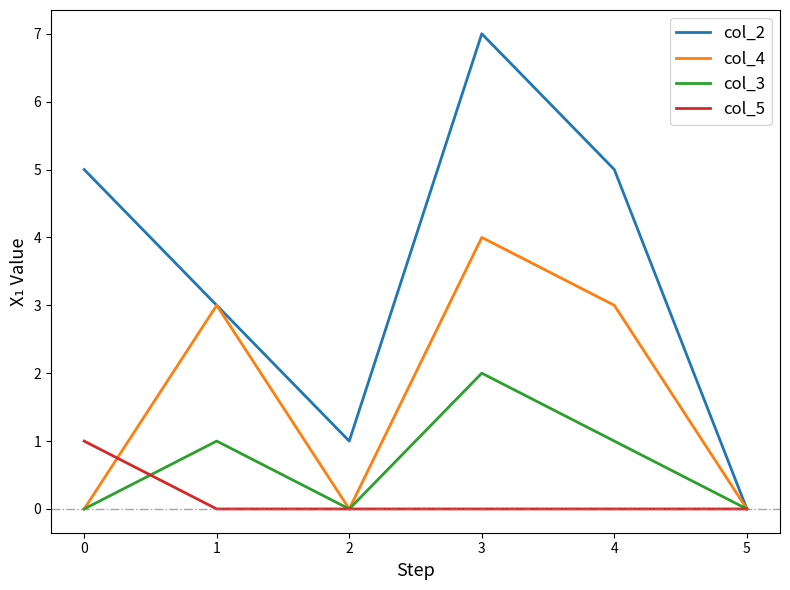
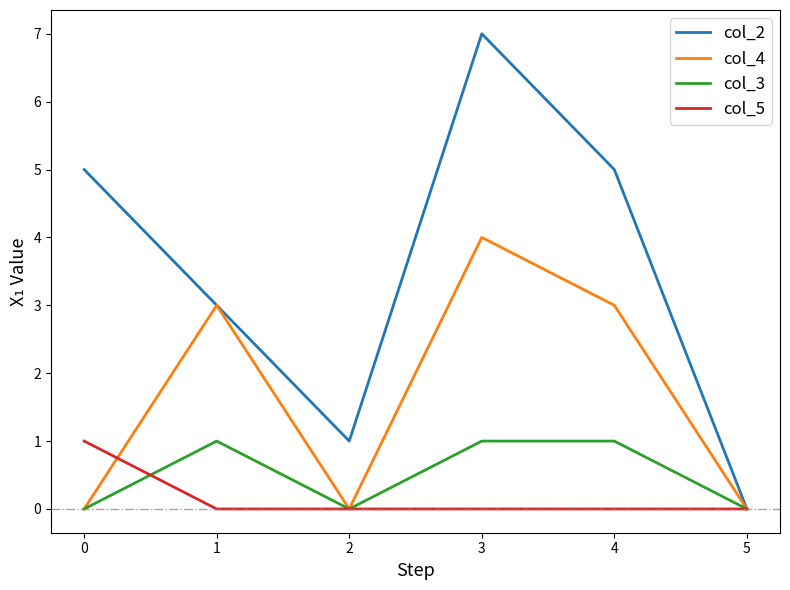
  {
    "col_2": {
      "0": 5,
      "2": 1,
      "3": 7,
      "4": 5
    },
    "col_4": {
      "3": 4,
      "4": 3
    },
    "col_3": {
      "1": 1,
-     "3": 2,
+     "3": 1,
      "4": 1
    },
    "col_5": {
      "0": 1,
      "1": 0,
      "3": 0,
      "4": 0
    }
  }
